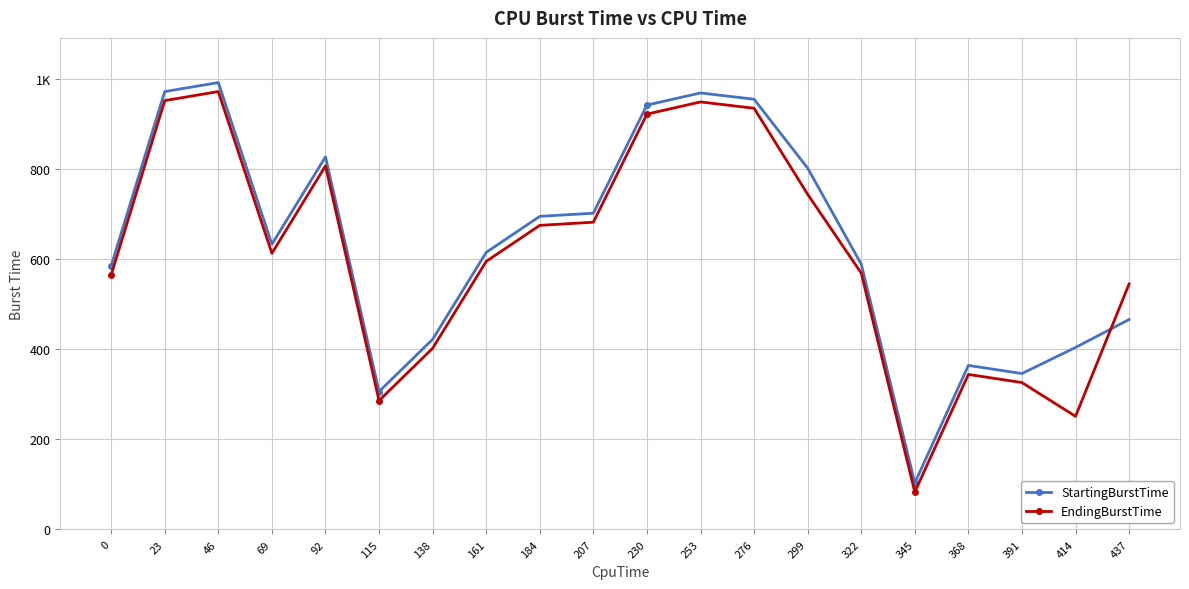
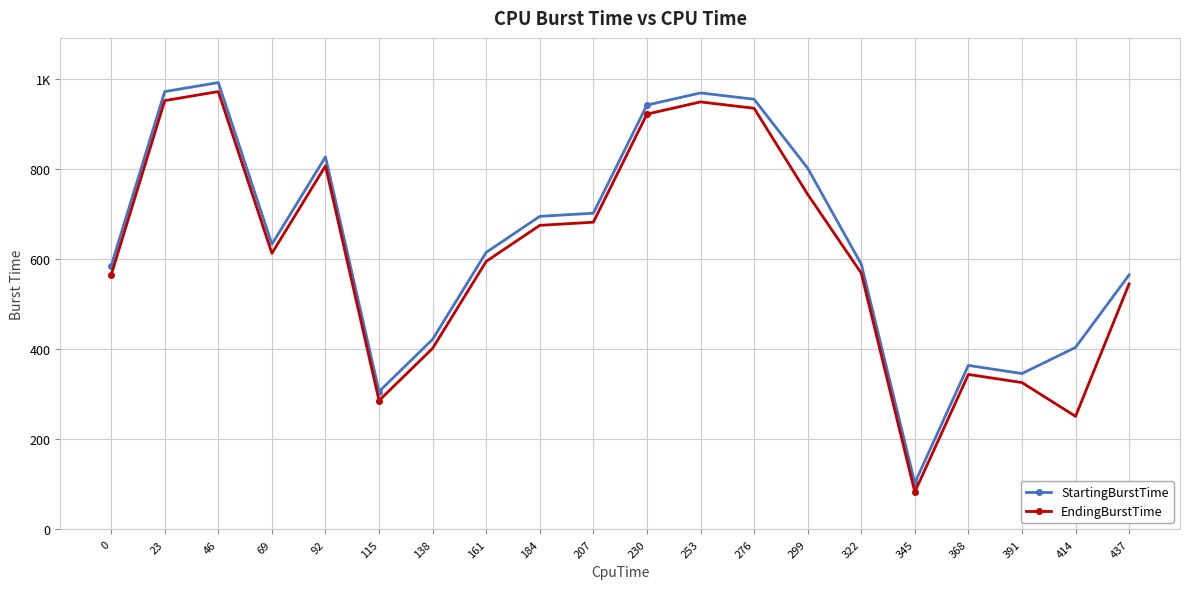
  {
    "StartingBurstTime": {
      "0": 590,
      "23": 970,
      "46": 990,
      "69": 630,
      "92": 830,
      "115": 310,
      "138": 420,
      "161": 620,
      "184": 700,
      "207": 700,
      "230": 940,
      "253": 970,
      "276": 960,
      "299": 800,
      "322": 590,
      "345": 100,
      "368": 360,
      "391": 350,
      "414": 400,
-     "437": 470
+     "437": 570
    },
    "EndingBurstTime": {
      "0": 570,
      "23": 950,
      "46": 970,
      "69": 610,
      "92": 810,
      "115": 290,
      "138": 400,
      "161": 600,
      "184": 680,
      "207": 680,
      "230": 920,
      "253": 950,
      "276": 940,
      "299": 740,
      "322": 570,
      "345": 80,
      "368": 340,
      "391": 330,
      "414": 250,
      "437": 550
    }
  }
